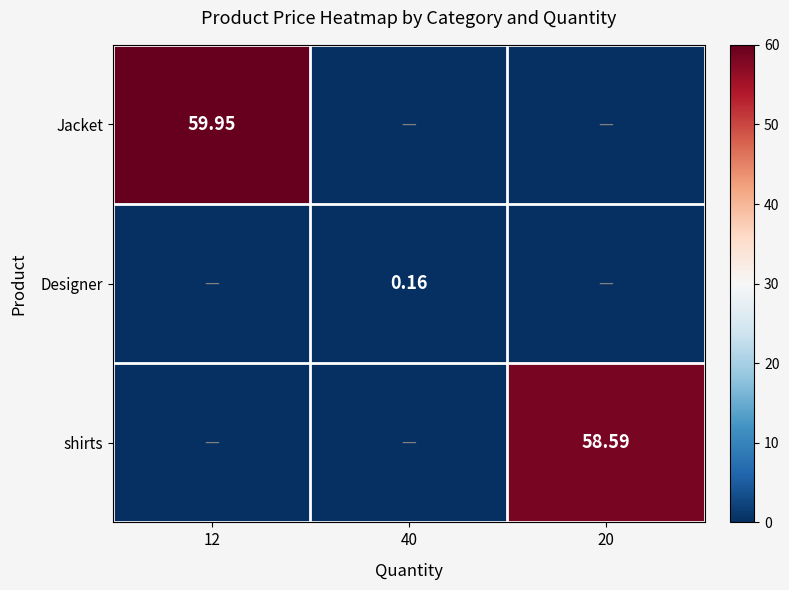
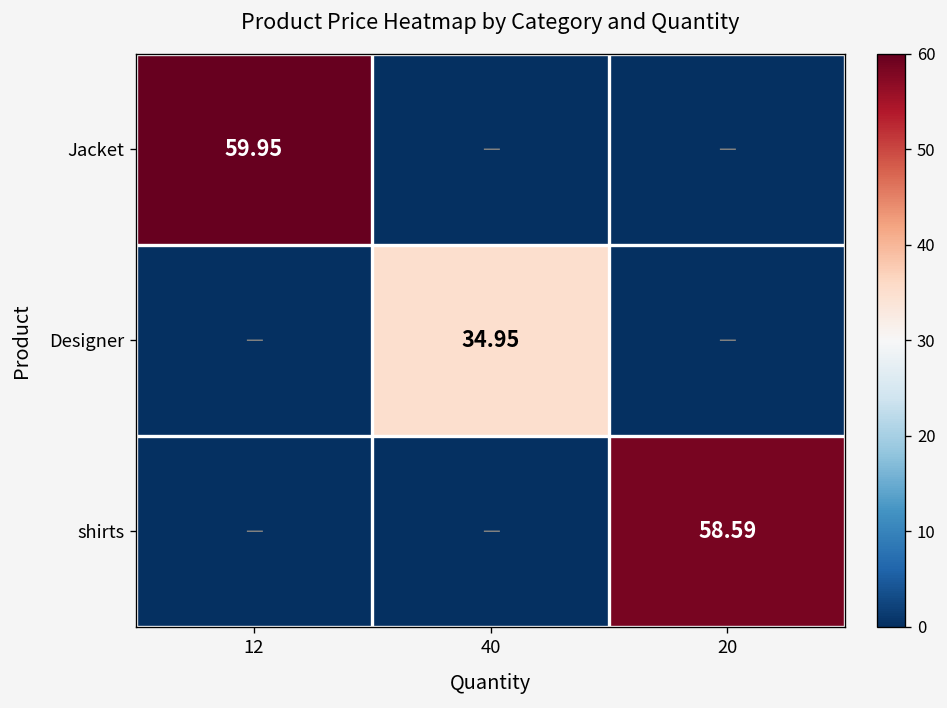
  {
    "Jacket": {
      "12": 59.95
    },
    "Designer": {
-     "40": 0.16
+     "40": 34.95
    },
    "shirts": {
      "20": 58.59
    }
  }
